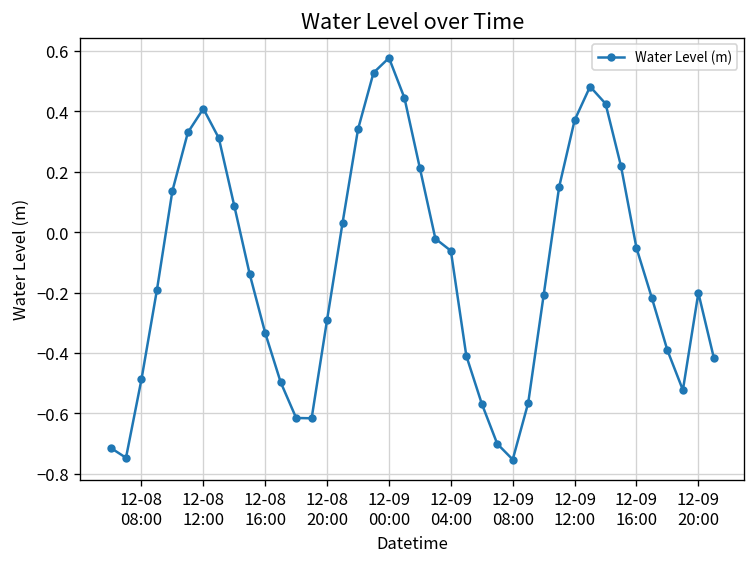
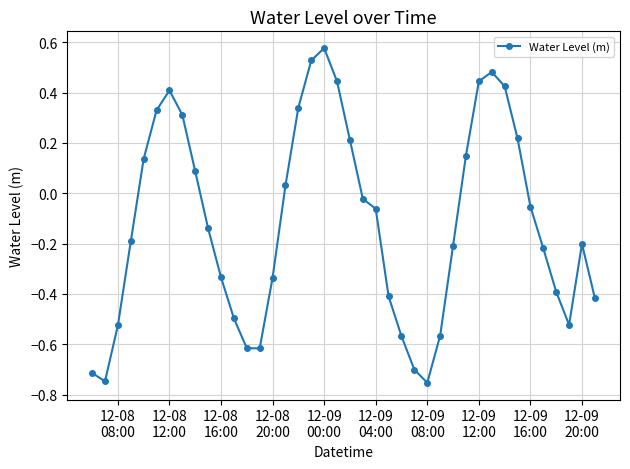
  {
-   "12-08 08:00": -0.49,
+   "12-08 08:00": -0.52,
    "12-08 12:00": 0.41,
    "12-08 16:00": -0.33,
-   "12-08 20:00": -0.29,
+   "12-08 20:00": -0.34,
    "12-09 00:00": 0.58,
    "12-09 04:00": -0.06,
    "12-09 08:00": -0.75,
-   "12-09 12:00": 0.37,
+   "12-09 12:00": 0.44,
    "12-09 16:00": -0.05,
    "12-09 20:00": -0.20
  }
